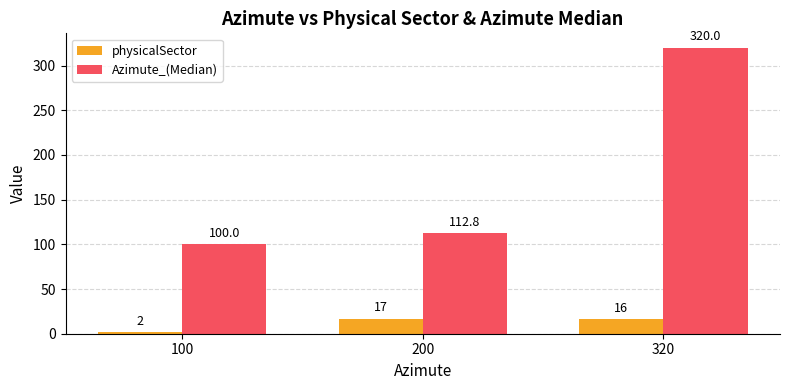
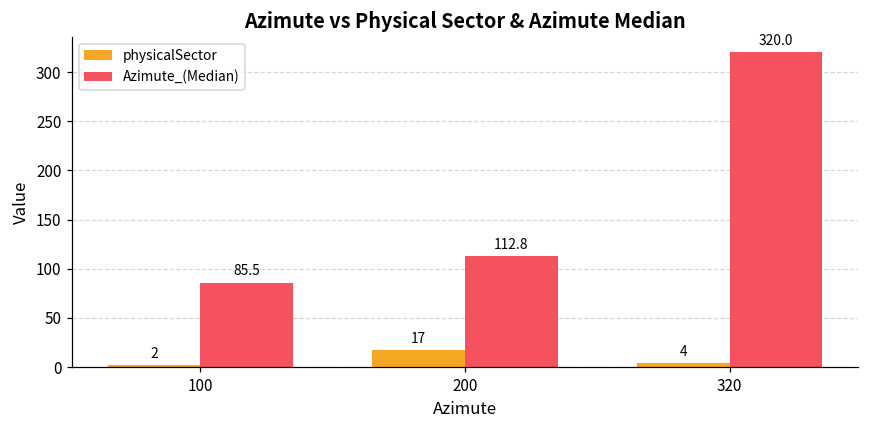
  {
    "physicalSector": {
      "100": 2,
      "200": 17,
-     "320": 16
+     "320": 4
    },
    "Azimute_(Median)": {
-     "100": 100.0,
+     "100": 85.5,
      "200": 112.8,
      "320": 320.0
    }
  }
